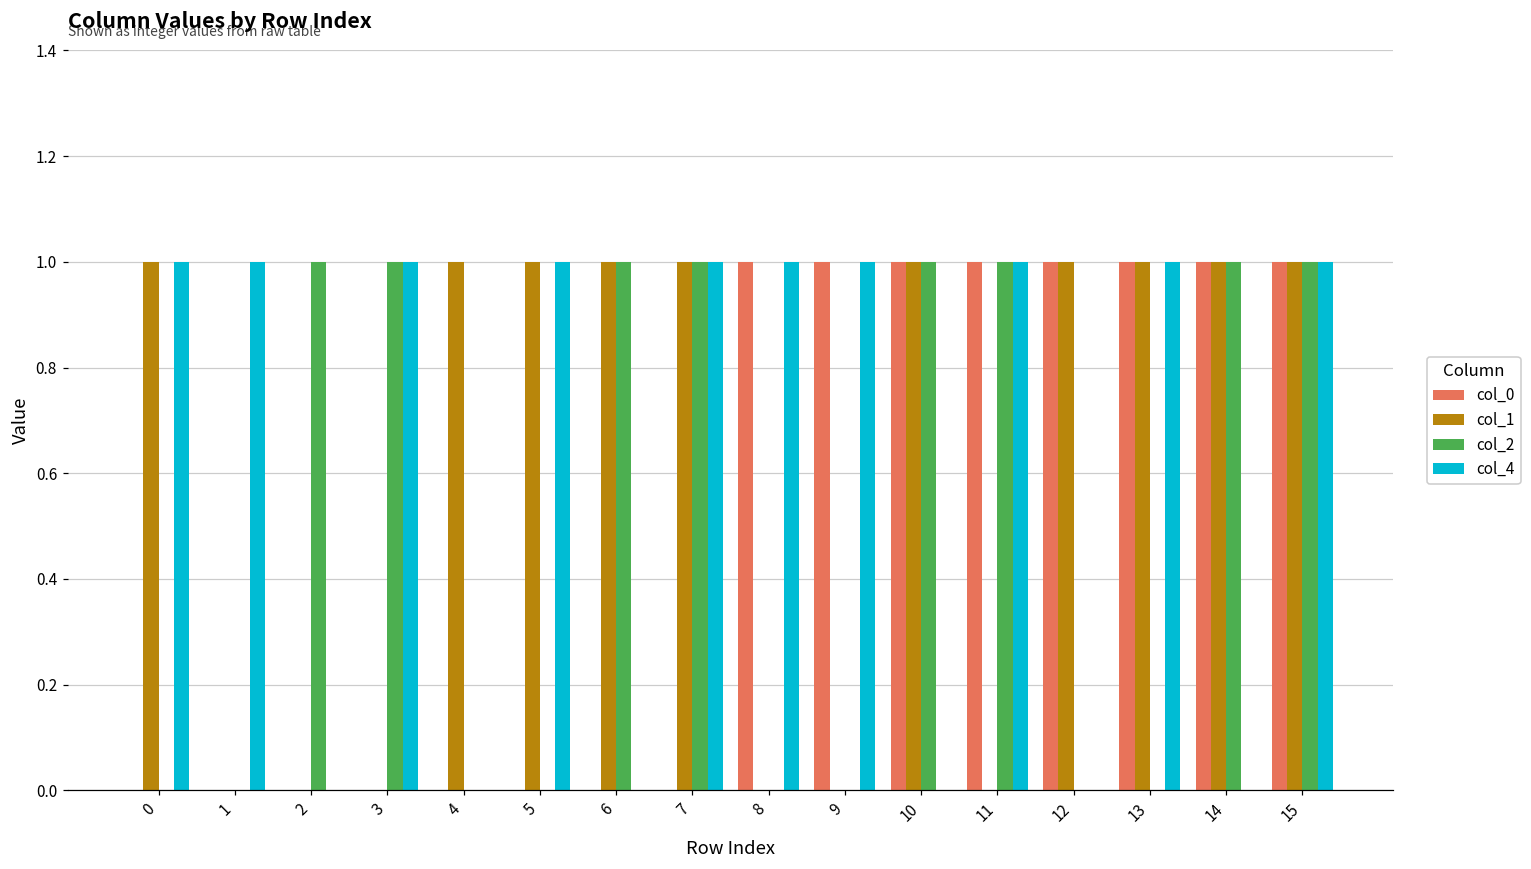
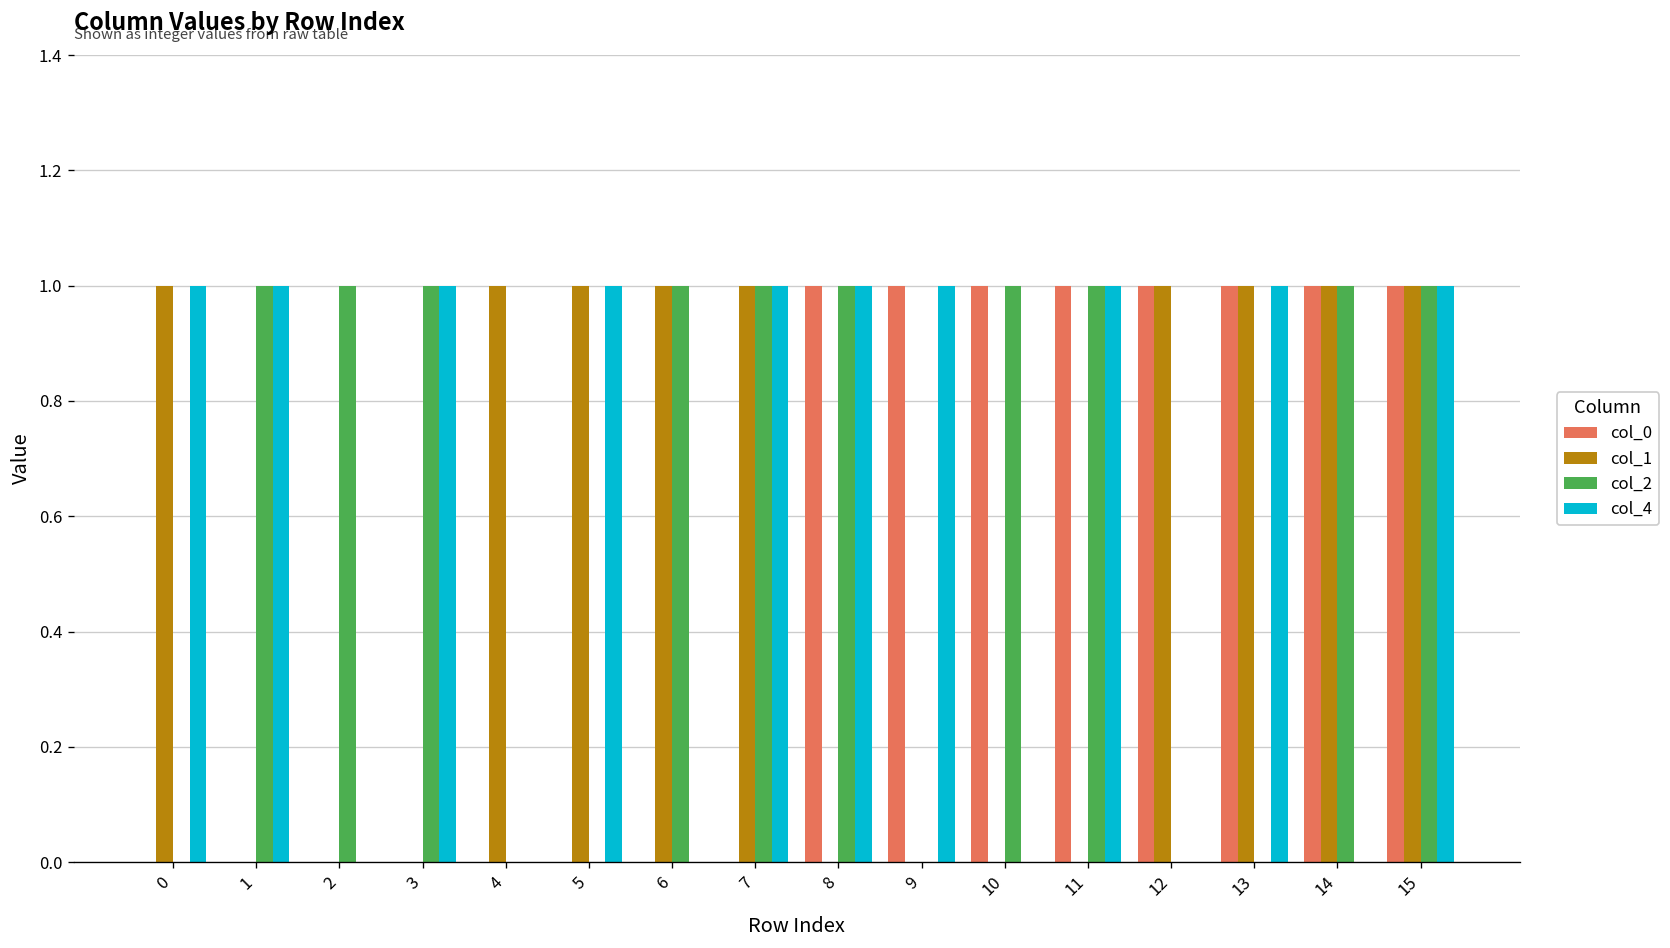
  {
    "col_0": {
      "0": 0,
      "1": 0,
      "2": 0,
      "3": 0,
      "4": 0,
      "5": 0,
      "6": 0,
      "7": 0,
      "8": 1,
      "9": 1,
      "10": 1,
      "11": 1,
      "12": 1,
      "13": 1,
      "14": 1,
      "15": 1
    },
    "col_1": {
      "0": 1,
      "1": 0,
      "2": 0,
      "3": 0,
      "4": 1,
      "5": 1,
      "6": 1,
      "7": 1,
      "8": 0,
      "9": 0,
-     "10": 1,
+     "10": 0,
      "11": 0,
      "12": 1,
      "13": 1,
      "14": 1,
      "15": 1
    },
    "col_2": {
      "0": 0,
-     "1": 0,
+     "1": 1,
      "2": 1,
      "3": 1,
      "4": 0,
      "5": 0,
      "6": 1,
      "7": 1,
-     "8": 0,
+     "8": 1,
      "9": 0,
      "10": 1,
      "11": 1,
      "12": 0,
      "13": 0,
      "14": 1,
      "15": 1
    },
    "col_4": {
      "0": 1,
      "1": 1,
      "2": 0,
      "3": 1,
      "4": 0,
      "5": 1,
      "6": 0,
      "7": 1,
      "8": 1,
      "9": 1,
      "10": 0,
      "11": 1,
      "12": 0,
      "13": 1,
      "14": 0,
      "15": 1
    }
  }
